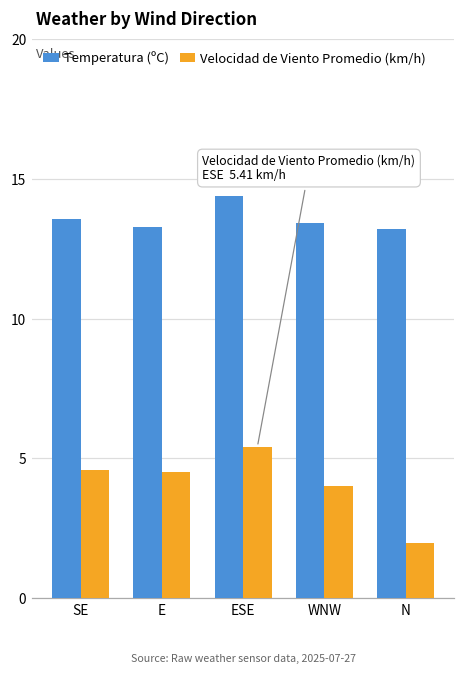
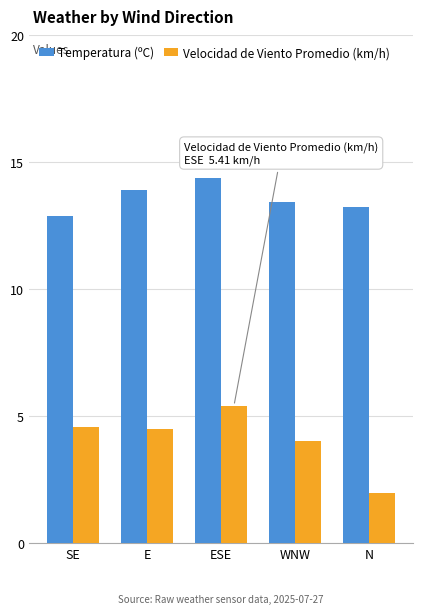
  {
    "Temperatura (ºC)": {
-     "SE": 13.6,
-     "E": 13.3,
+     "SE": 12.9,
+     "E": 13.9,
      "ESE": 14.4,
      "N": 13.2
    },
    "Velocidad de Viento Promedio (km/h)": {
      "SE": 4.6,
      "E": 4.5,
      "ESE": 5.4,
      "WNW": 4.0,
      "N": 2.0
    }
  }
